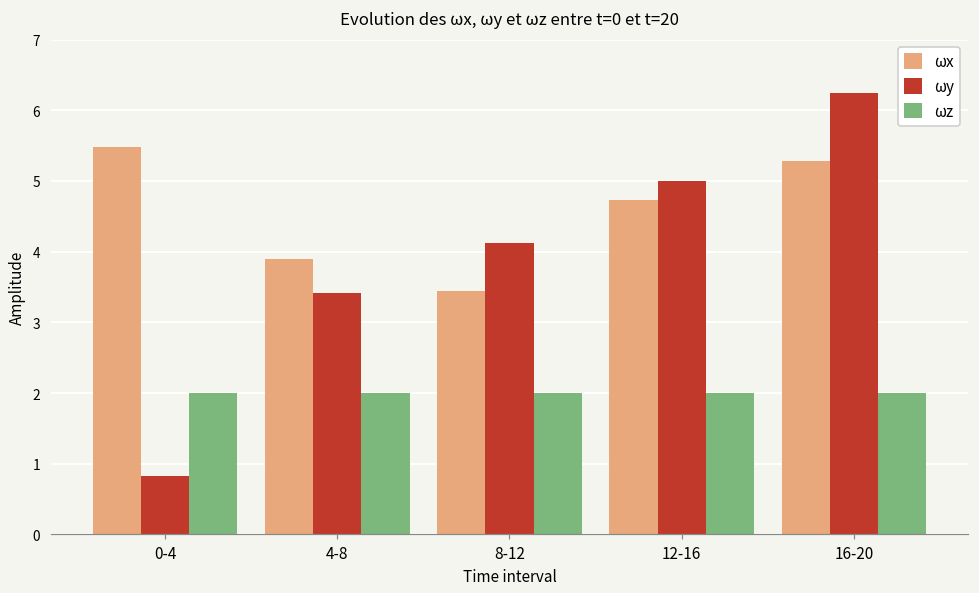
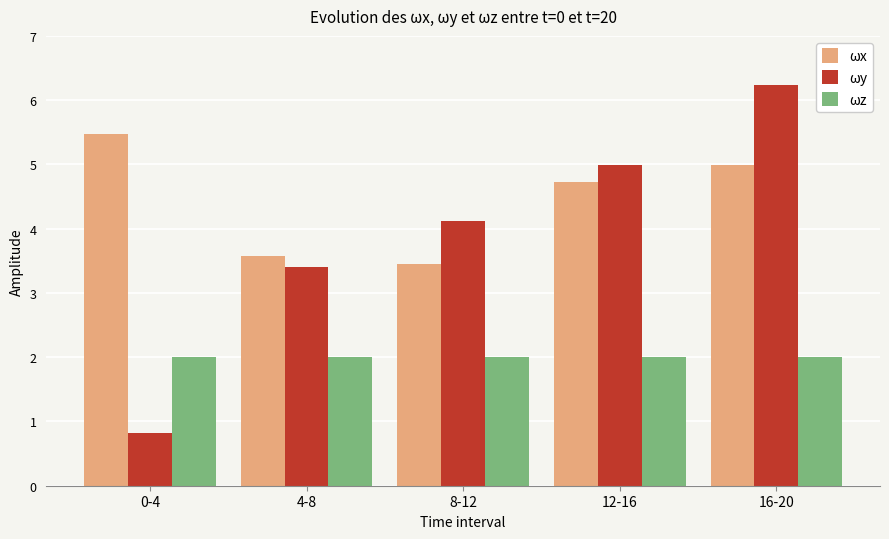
  {
    "ωx": {
      "0-4": 5.5,
-     "4-8": 3.9,
+     "4-8": 3.6,
      "8-12": 3.4,
      "12-16": 4.7,
-     "16-20": 5.3
+     "16-20": 5.0
    },
    "ωy": {
      "0-4": 0.8,
      "4-8": 3.4,
      "8-12": 4.1,
      "12-16": 5.0,
      "16-20": 6.2
    },
    "ωz": {
      "0-4": 2.0,
      "4-8": 2.0,
      "8-12": 2.0,
      "12-16": 2.0,
      "16-20": 2.0
    }
  }
